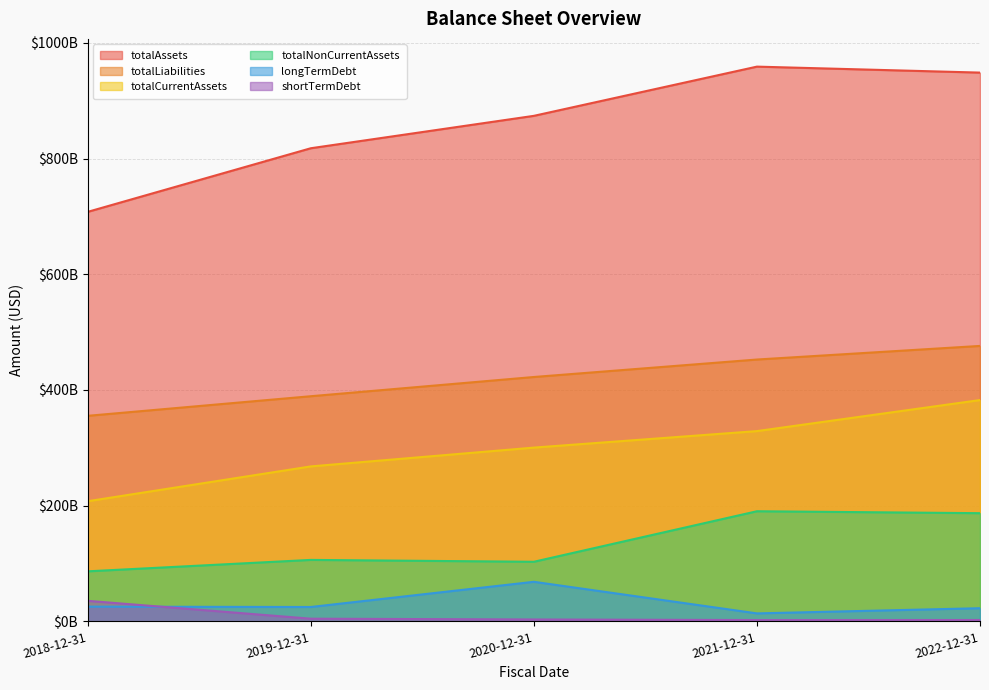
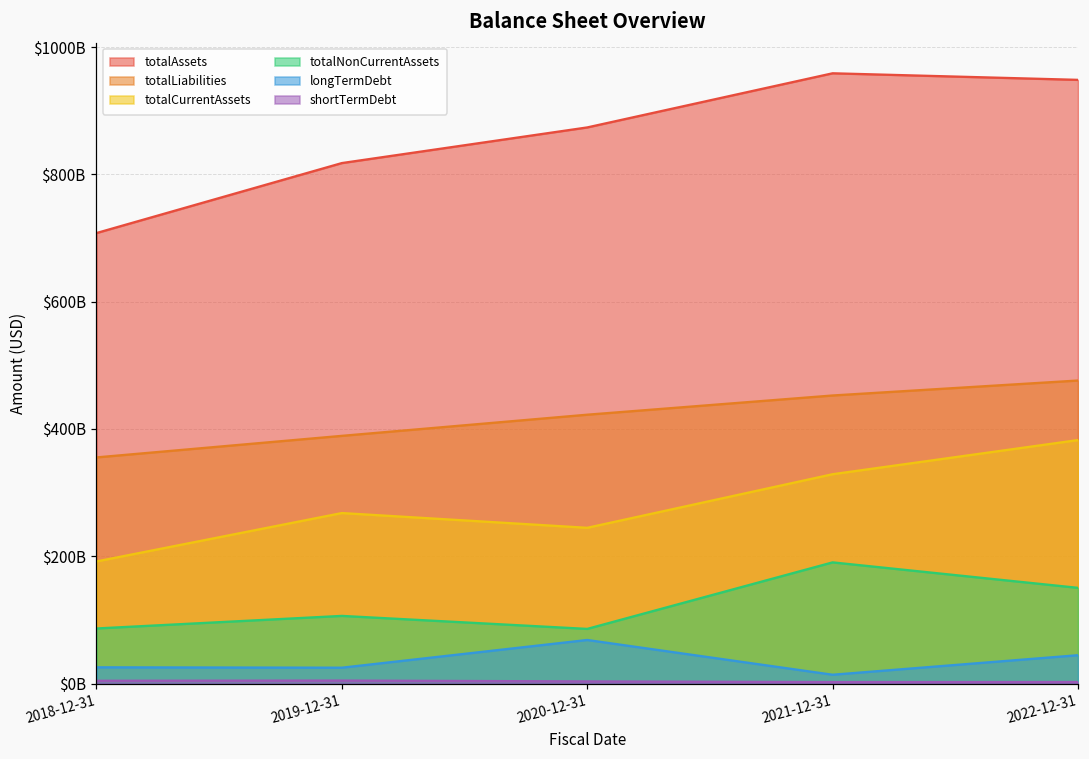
  {
    "totalCurrentAssets": {
-     "2018-12-31": "$210000000000",
+     "2018-12-31": "$190000000000",
      "2019-12-31": "$270000000000",
-     "2020-12-31": "$300000000000",
+     "2020-12-31": "$240000000000",
      "2021-12-31": "$330000000000",
      "2022-12-31": "$380000000000"
    },
    "totalNonCurrentAssets": {
      "2018-12-31": "$90000000000",
      "2019-12-31": "$110000000000",
-     "2020-12-31": "$100000000000",
+     "2020-12-31": "$90000000000",
      "2021-12-31": "$190000000000",
-     "2022-12-31": "$190000000000"
+     "2022-12-31": "$150000000000"
    },
    "longTermDebt": {
      "2018-12-31": "$30000000000",
      "2019-12-31": "$20000000000",
      "2020-12-31": "$70000000000",
      "2021-12-31": "$10000000000",
-     "2022-12-31": "$20000000000"
+     "2022-12-31": "$40000000000"
    },
    "shortTermDebt": {
-     "2018-12-31": "$40000000000",
+     "2018-12-31": "$0",
      "2019-12-31": "$0",
      "2020-12-31": "$0",
      "2021-12-31": "$0",
      "2022-12-31": "$0"
    }
  }
